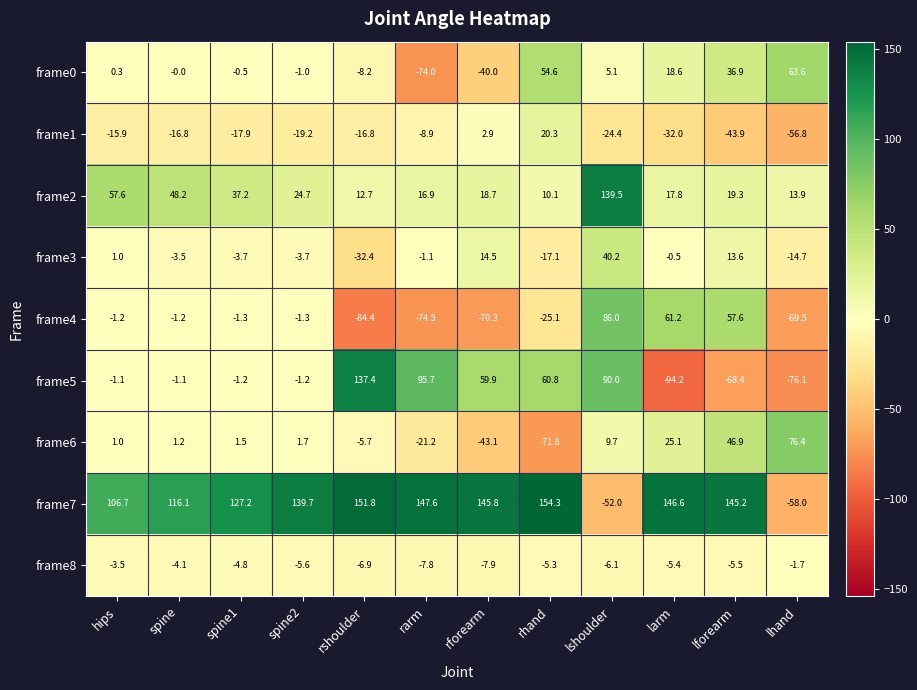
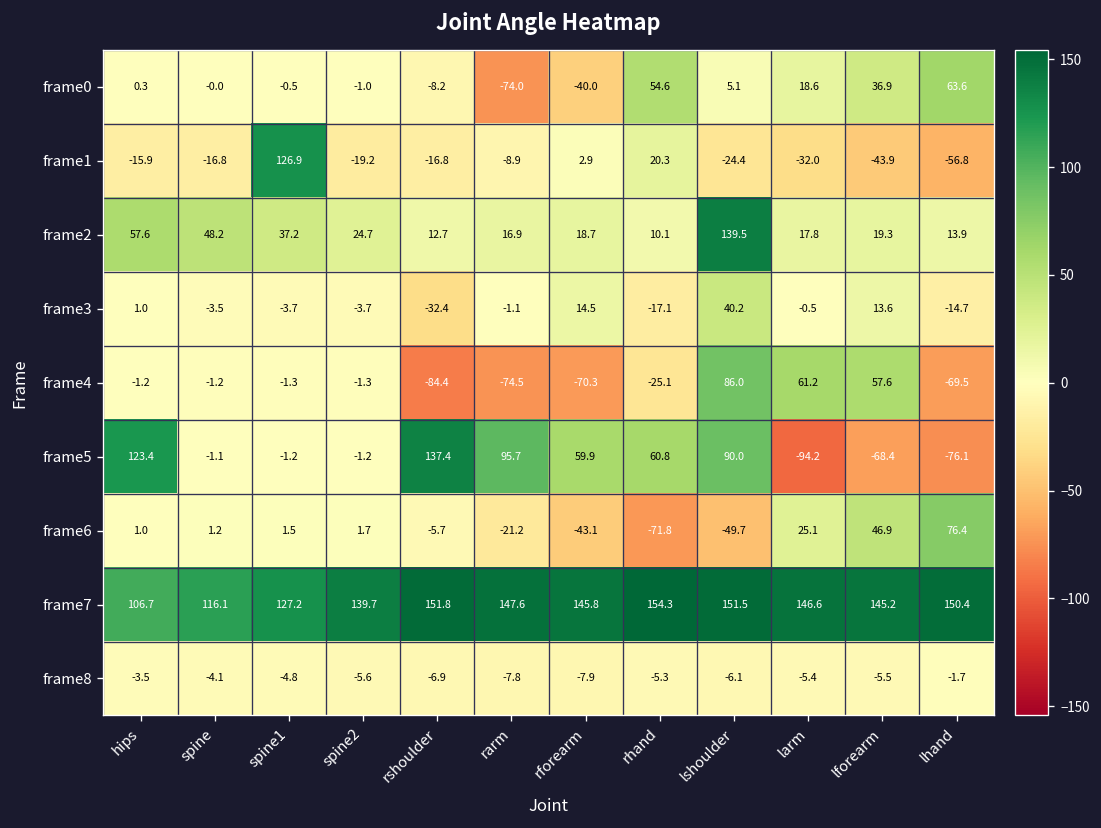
  {
    "frame0": {
      "hips": 0.3,
      "spine": -0.0,
      "spine1": -0.5,
      "spine2": -1.0,
      "rshoulder": -8.2,
      "rarm": -74.0,
      "rforearm": -40.0,
      "rhand": 54.6,
      "lshoulder": 5.1,
      "larm": 18.6,
      "lforearm": 36.9,
      "lhand": 63.6
    },
    "frame1": {
      "hips": -15.9,
      "spine": -16.8,
-     "spine1": -17.9,
+     "spine1": 126.9,
      "spine2": -19.2,
      "rshoulder": -16.8,
      "rarm": -8.9,
      "rforearm": 2.9,
      "rhand": 20.3,
      "lshoulder": -24.4,
      "larm": -32.0,
      "lforearm": -43.9,
      "lhand": -56.8
    },
    "frame2": {
      "hips": 57.6,
      "spine": 48.2,
      "spine1": 37.2,
      "spine2": 24.7,
      "rshoulder": 12.7,
      "rarm": 16.9,
      "rforearm": 18.7,
      "rhand": 10.1,
      "lshoulder": 139.5,
      "larm": 17.8,
      "lforearm": 19.3,
      "lhand": 13.9
    },
    "frame3": {
      "hips": 1.0,
      "spine": -3.5,
      "spine1": -3.7,
      "spine2": -3.7,
      "rshoulder": -32.4,
      "rarm": -1.1,
      "rforearm": 14.5,
      "rhand": -17.1,
      "lshoulder": 40.2,
      "larm": -0.5,
      "lforearm": 13.6,
      "lhand": -14.7
    },
    "frame4": {
      "hips": -1.2,
      "spine": -1.2,
      "spine1": -1.3,
      "spine2": -1.3,
      "rshoulder": -84.4,
      "rarm": -74.5,
      "rforearm": -70.3,
      "rhand": -25.1,
      "lshoulder": 86.0,
      "larm": 61.2,
      "lforearm": 57.6,
      "lhand": -69.5
    },
    "frame5": {
-     "hips": -1.1,
+     "hips": 123.4,
      "spine": -1.1,
      "spine1": -1.2,
      "spine2": -1.2,
      "rshoulder": 137.4,
      "rarm": 95.7,
      "rforearm": 59.9,
      "rhand": 60.8,
      "lshoulder": 90.0,
      "larm": -94.2,
      "lforearm": -68.4,
      "lhand": -76.1
    },
    "frame6": {
      "hips": 1.0,
      "spine": 1.2,
      "spine1": 1.5,
      "spine2": 1.7,
      "rshoulder": -5.7,
      "rarm": -21.2,
      "rforearm": -43.1,
      "rhand": -71.8,
-     "lshoulder": 9.7,
+     "lshoulder": -49.7,
      "larm": 25.1,
      "lforearm": 46.9,
      "lhand": 76.4
    },
    "frame7": {
      "hips": 106.7,
      "spine": 116.1,
      "spine1": 127.2,
      "spine2": 139.7,
      "rshoulder": 151.8,
      "rarm": 147.6,
      "rforearm": 145.8,
      "rhand": 154.3,
-     "lshoulder": -52.0,
+     "lshoulder": 151.5,
      "larm": 146.6,
      "lforearm": 145.2,
-     "lhand": -58.0
+     "lhand": 150.4
    },
    "frame8": {
      "hips": -3.5,
      "spine": -4.1,
      "spine1": -4.8,
      "spine2": -5.6,
      "rshoulder": -6.9,
      "rarm": -7.8,
      "rforearm": -7.9,
      "rhand": -5.3,
      "lshoulder": -6.1,
      "larm": -5.4,
      "lforearm": -5.5,
      "lhand": -1.7
    }
  }
